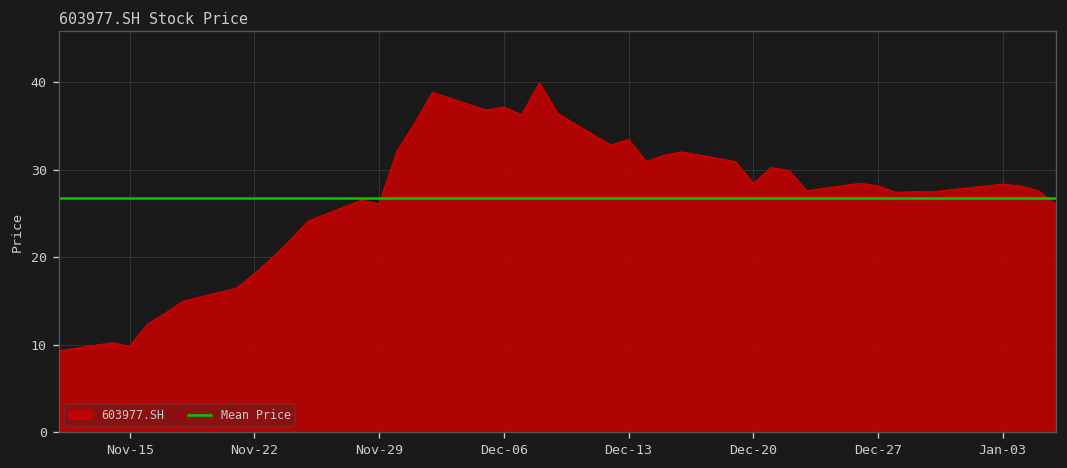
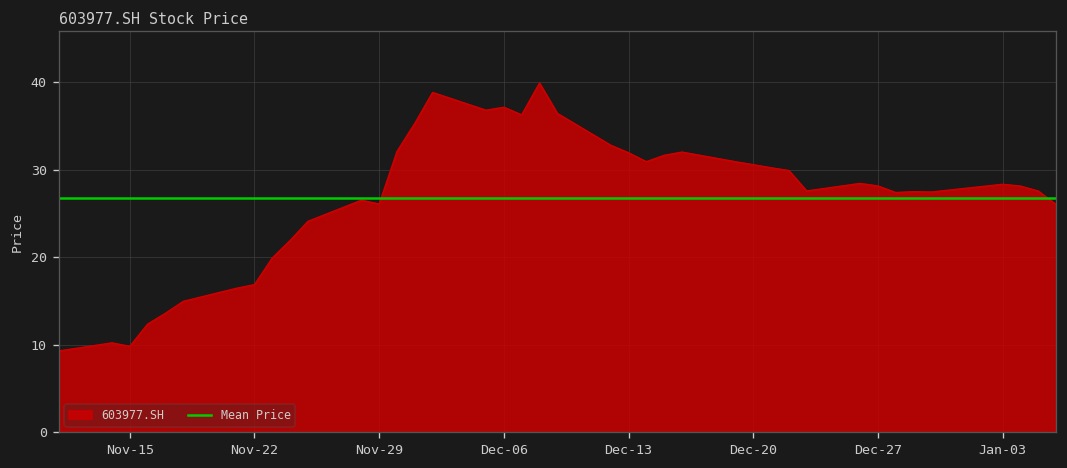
  {
    "Nov-15": 10,
-   "Nov-22": 18,
+   "Nov-22": 17,
    "Nov-29": 26,
    "Dec-06": 37,
-   "Dec-13": 33,
-   "Dec-20": 28,
+   "Dec-13": 32,
+   "Dec-20": 31,
    "Dec-27": 28,
    "Jan-03": 28
  }
